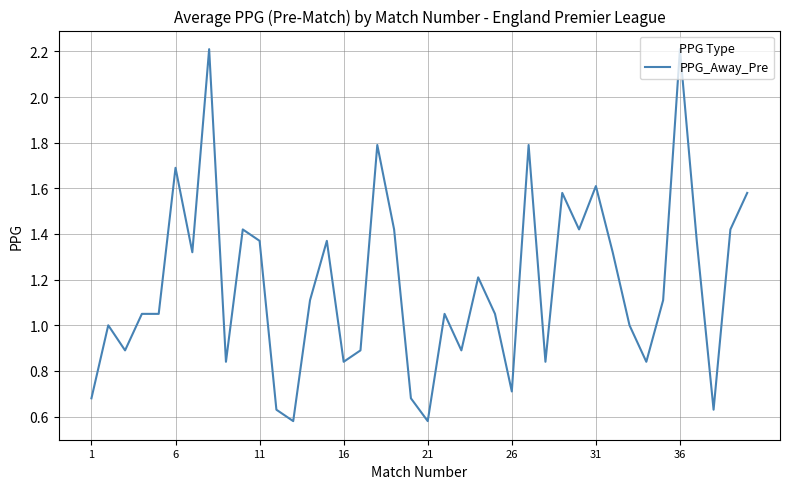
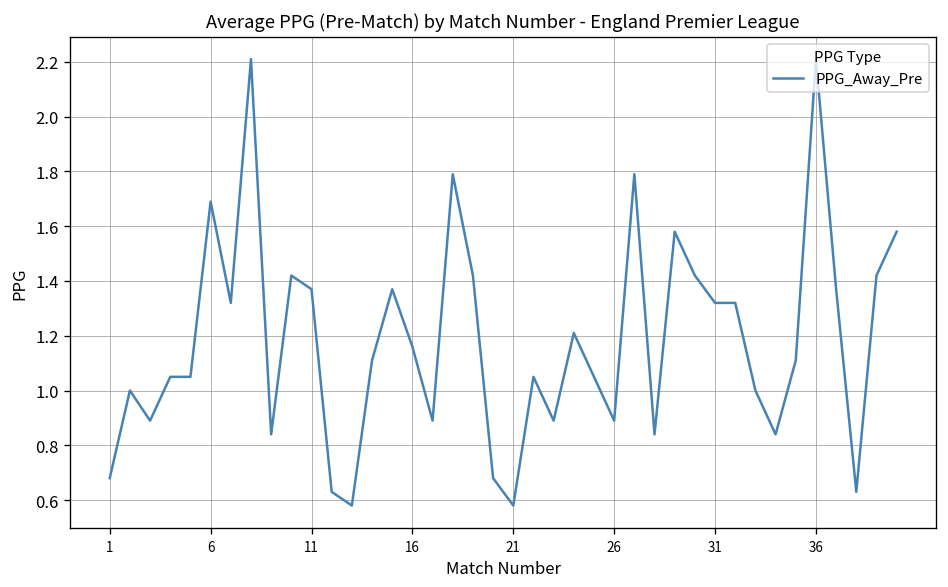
  {
    "1": 0.68,
    "6": 1.69,
    "11": 1.37,
-   "16": 0.84,
+   "16": 1.16,
    "21": 0.58,
-   "26": 0.71,
-   "31": 1.61
+   "26": 0.89,
+   "31": 1.32
  }
